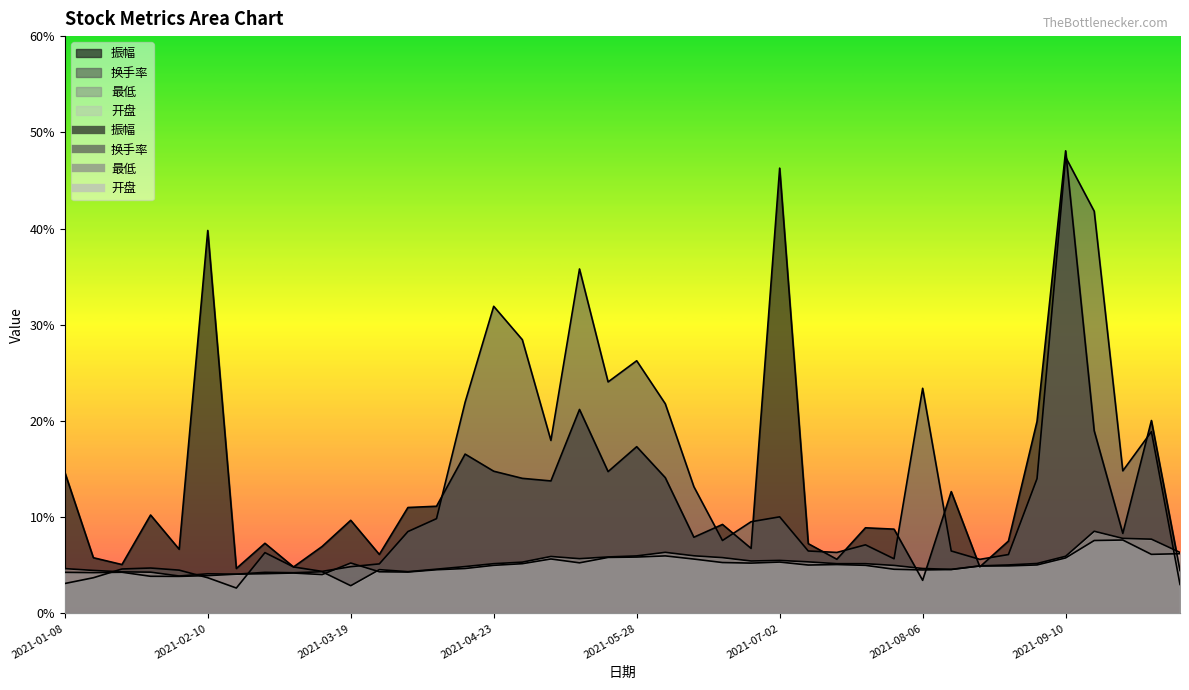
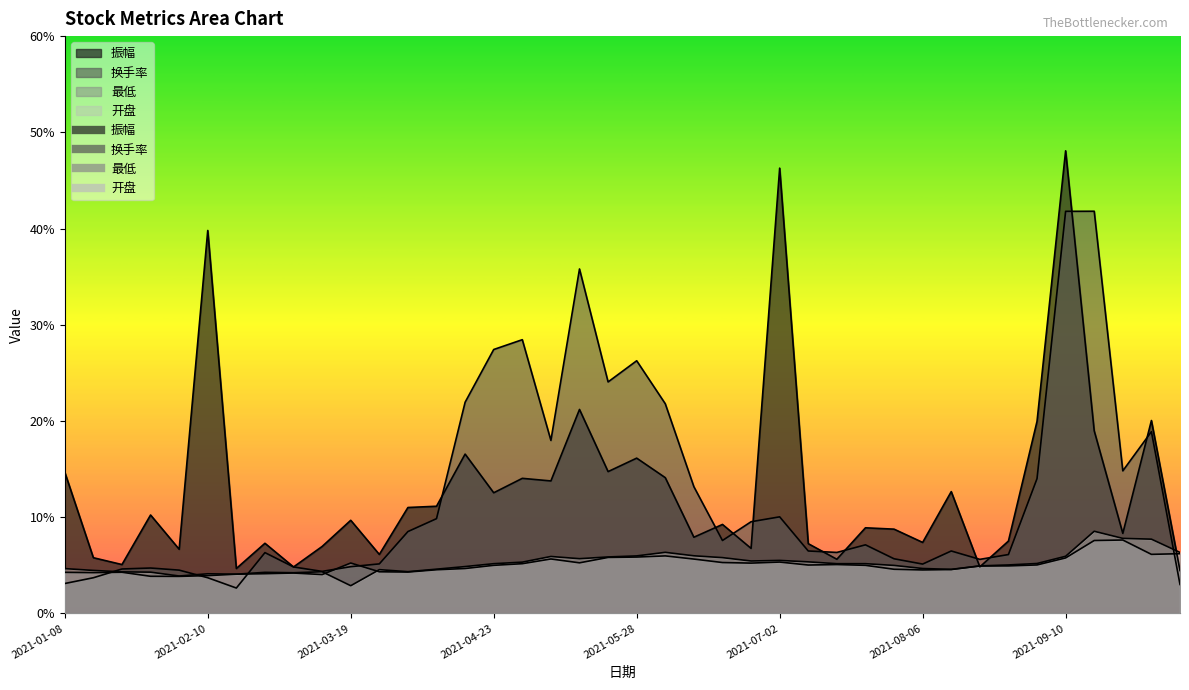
  {
    "振幅": {
      "2021-01-08": "15%",
      "2021-02-10": "40%",
      "2021-03-19": "10%",
-     "2021-04-23": "15%",
-     "2021-05-28": "17%",
+     "2021-04-23": "13%",
+     "2021-05-28": "16%",
      "2021-07-02": "46%",
-     "2021-08-06": "3%",
+     "2021-08-06": "7%",
      "2021-09-10": "48%"
    },
    "换手率": {
      "2021-01-08": "3%",
      "2021-03-19": "5%",
-     "2021-04-23": "32%",
+     "2021-04-23": "27%",
      "2021-05-28": "26%",
      "2021-07-02": "10%",
-     "2021-08-06": "23%",
-     "2021-09-10": "47%"
+     "2021-08-06": "5%",
+     "2021-09-10": "42%"
    },
    "最低": {
      "2021-01-08": "4%",
      "2021-03-19": "5%"
    },
    "开盘": {
      "2021-01-08": "5%",
      "2021-03-19": "3%"
    }
  }
